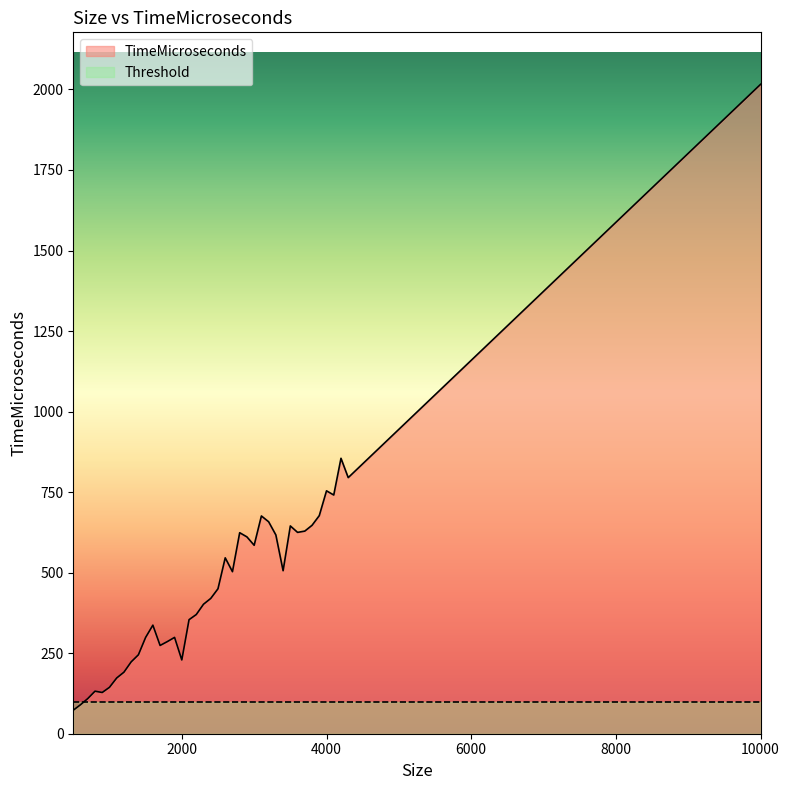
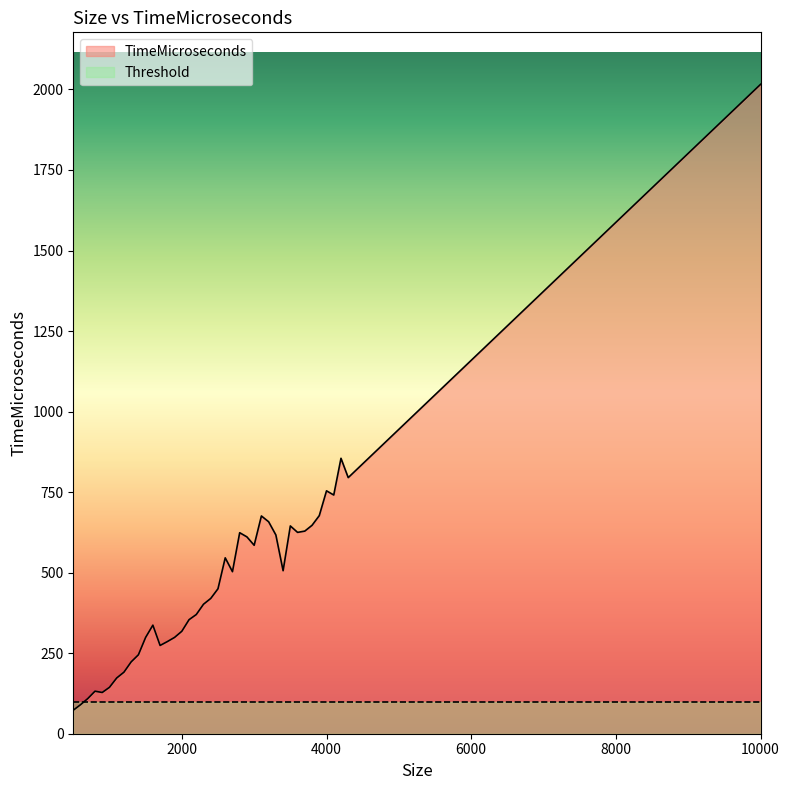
  {
    "TimeMicroseconds": {
-     "2000": 230,
+     "2000": 320,
      "4000": 750,
      "10000": 2020
    },
    "Threshold": {
      "2000": 100,
      "4000": 100,
      "10000": 100
    }
  }
